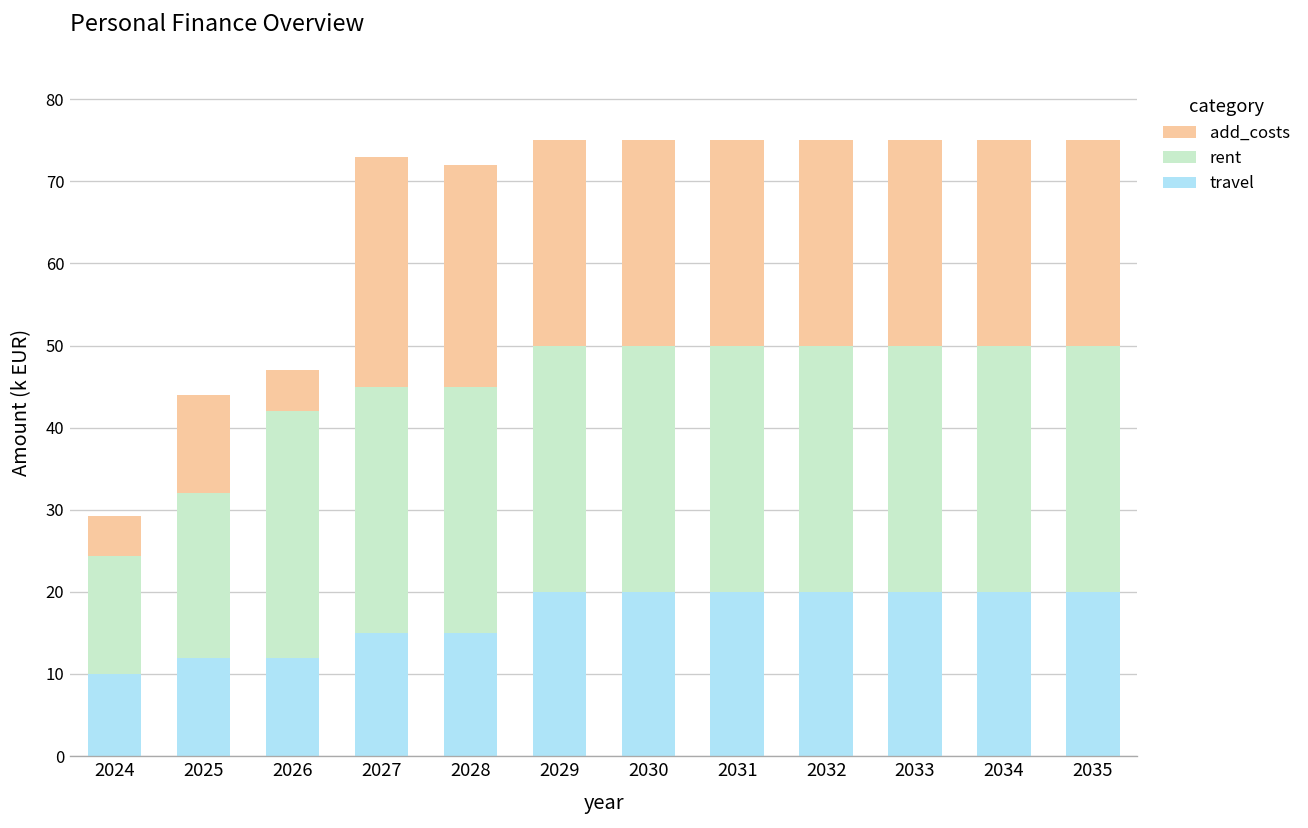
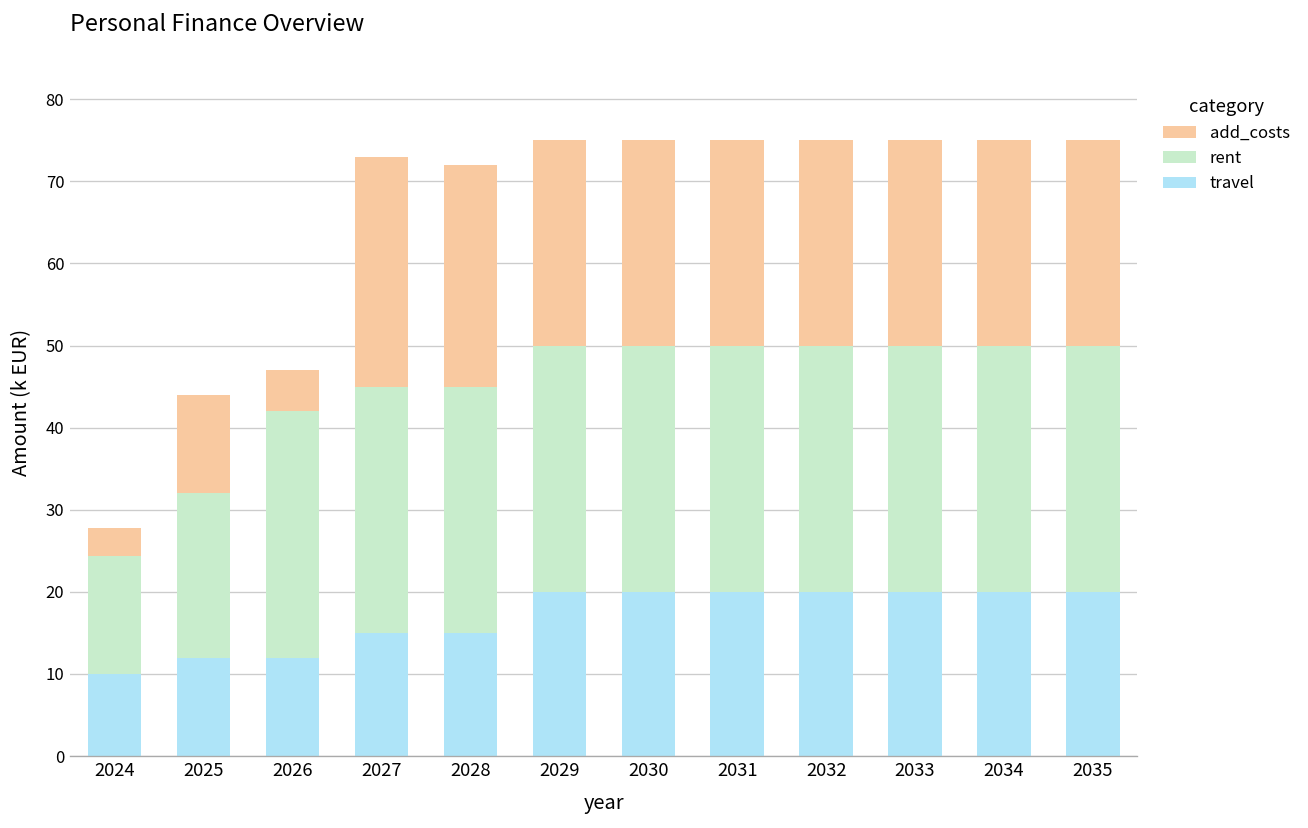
  {
    "add_costs": {
-     "2024": 5,
+     "2024": 3,
      "2025": 12,
      "2026": 5,
      "2027": 28,
      "2028": 27,
      "2029": 25,
      "2030": 25,
      "2031": 25,
      "2032": 25,
      "2033": 25,
      "2034": 25,
      "2035": 25
    }
  }
